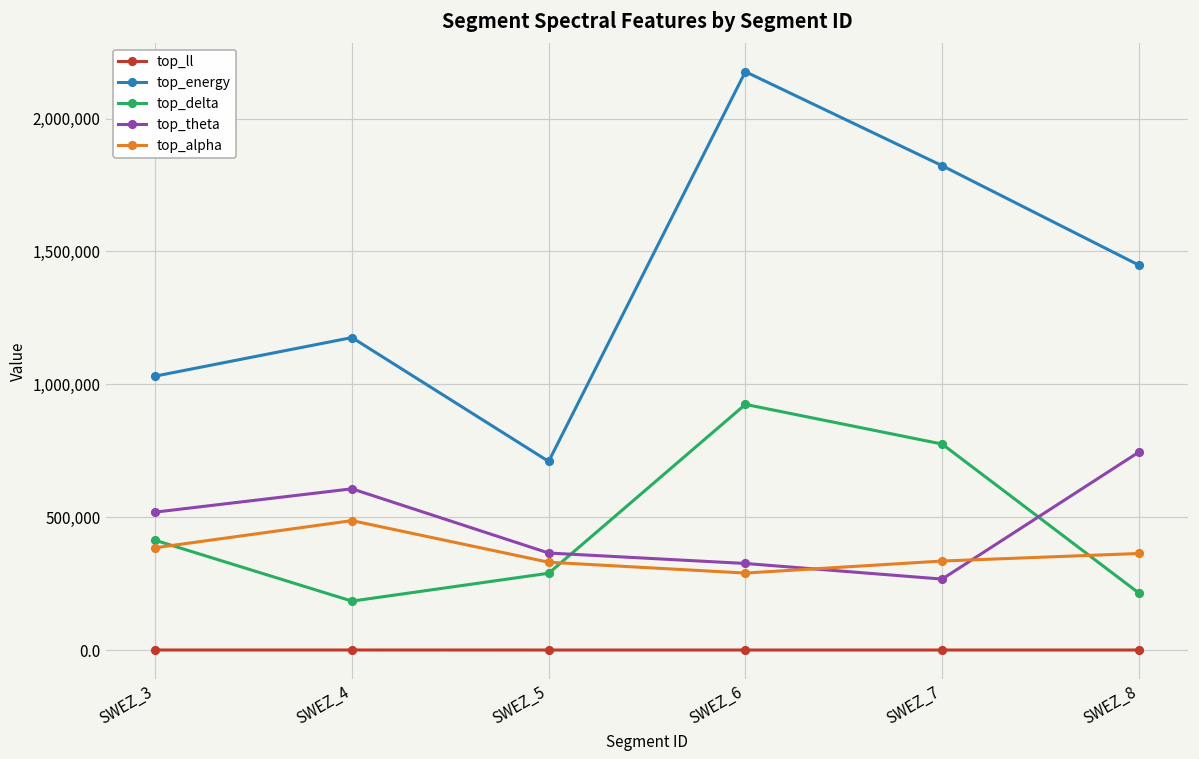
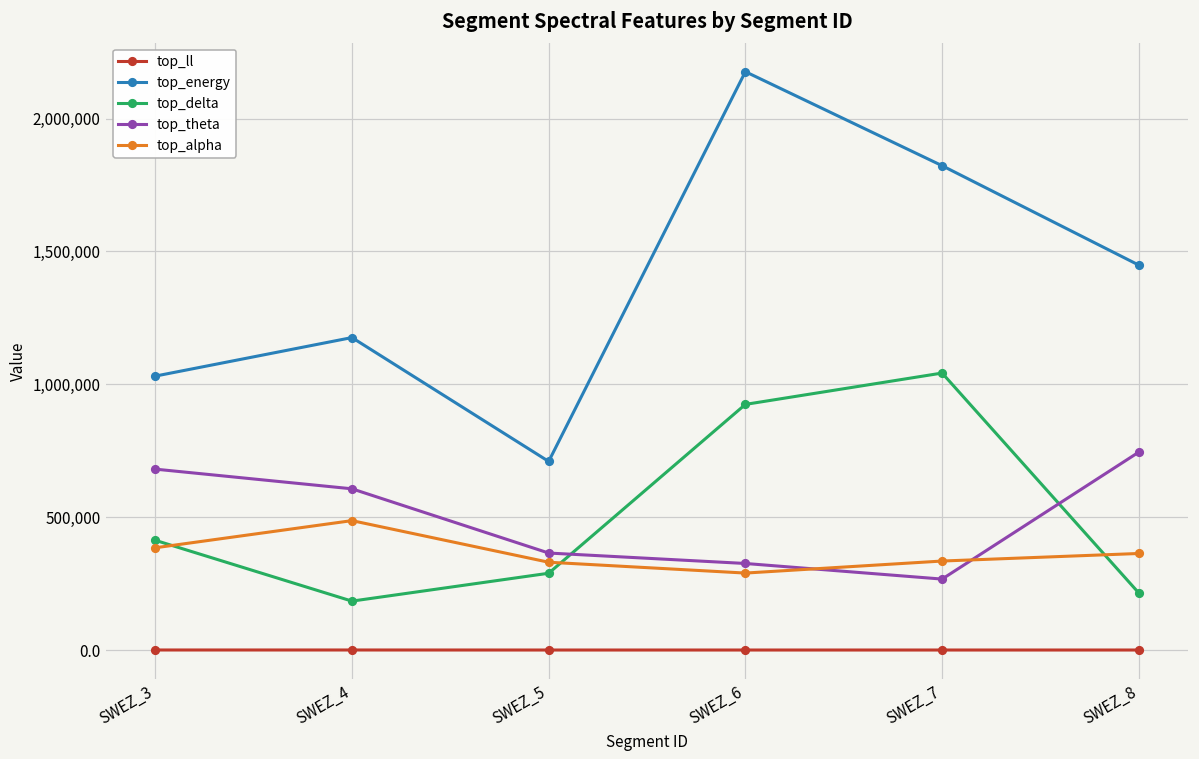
  {
    "top_ll": {
      "SWEZ_3": "0",
      "SWEZ_4": "0",
      "SWEZ_5": "0",
      "SWEZ_6": "0",
      "SWEZ_7": "0",
      "SWEZ_8": "0"
    },
    "top_energy": {
      "SWEZ_3": "1,030,000",
      "SWEZ_4": "1,180,000",
      "SWEZ_5": "710,000",
      "SWEZ_6": "2,180,000",
      "SWEZ_7": "1,820,000",
      "SWEZ_8": "1,450,000"
    },
    "top_delta": {
      "SWEZ_3": "410,000",
      "SWEZ_4": "180,000",
      "SWEZ_5": "290,000",
      "SWEZ_6": "920,000",
-     "SWEZ_7": "780,000",
+     "SWEZ_7": "1,040,000",
      "SWEZ_8": "210,000"
    },
    "top_theta": {
-     "SWEZ_3": "520,000",
+     "SWEZ_3": "680,000",
      "SWEZ_4": "610,000",
      "SWEZ_5": "370,000",
      "SWEZ_6": "330,000",
      "SWEZ_7": "270,000",
      "SWEZ_8": "740,000"
    },
    "top_alpha": {
      "SWEZ_3": "380,000",
      "SWEZ_4": "490,000",
      "SWEZ_5": "330,000",
      "SWEZ_6": "290,000",
      "SWEZ_7": "340,000",
      "SWEZ_8": "360,000"
    }
  }
